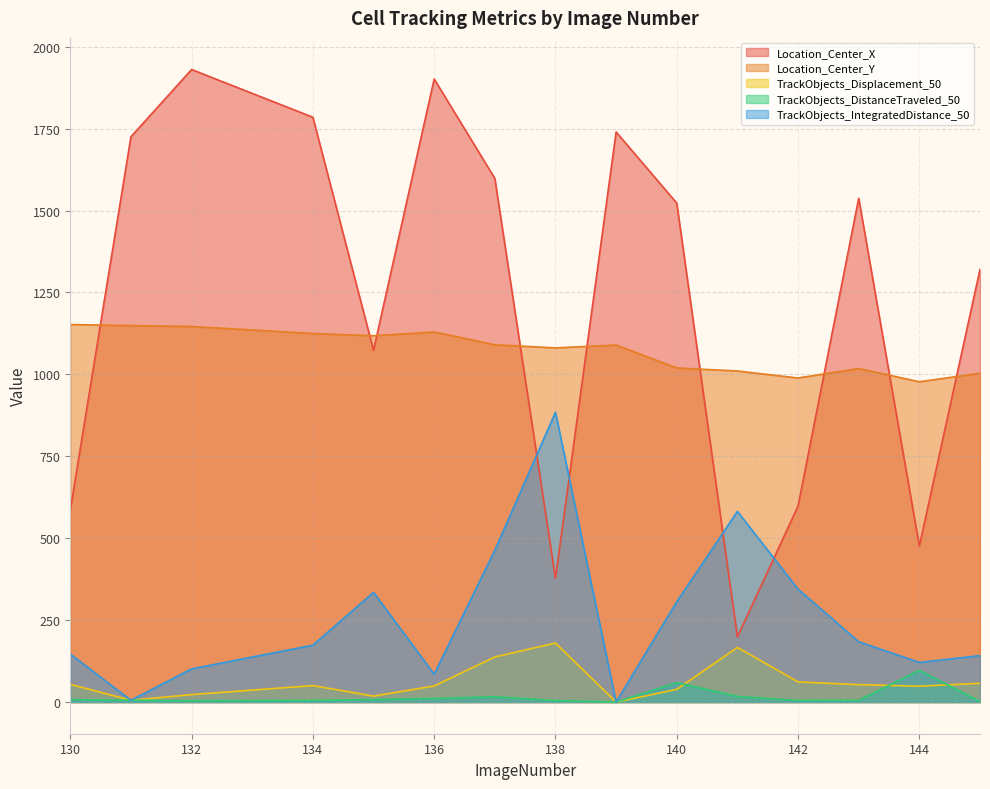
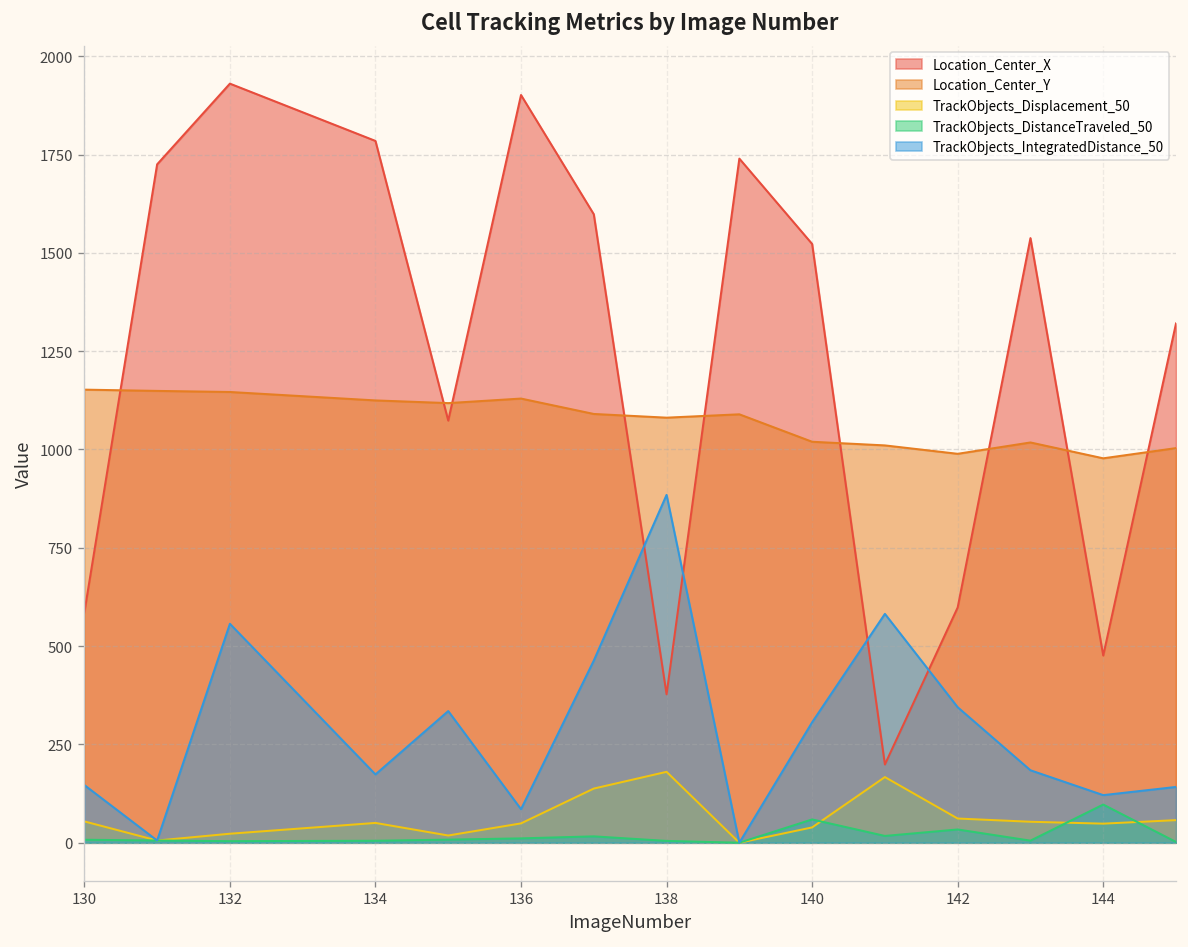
  {
    "TrackObjects_DistanceTraveled_50": {
      "130": 10,
      "132": 0,
      "134": 0,
      "136": 10,
      "138": 0,
      "140": 60,
-     "142": 10,
+     "142": 30,
      "144": 100
    },
    "TrackObjects_IntegratedDistance_50": {
      "130": 150,
-     "132": 100,
+     "132": 560,
      "134": 170,
      "136": 90,
      "138": 880,
      "140": 310,
      "142": 340,
      "144": 120
    }
  }
